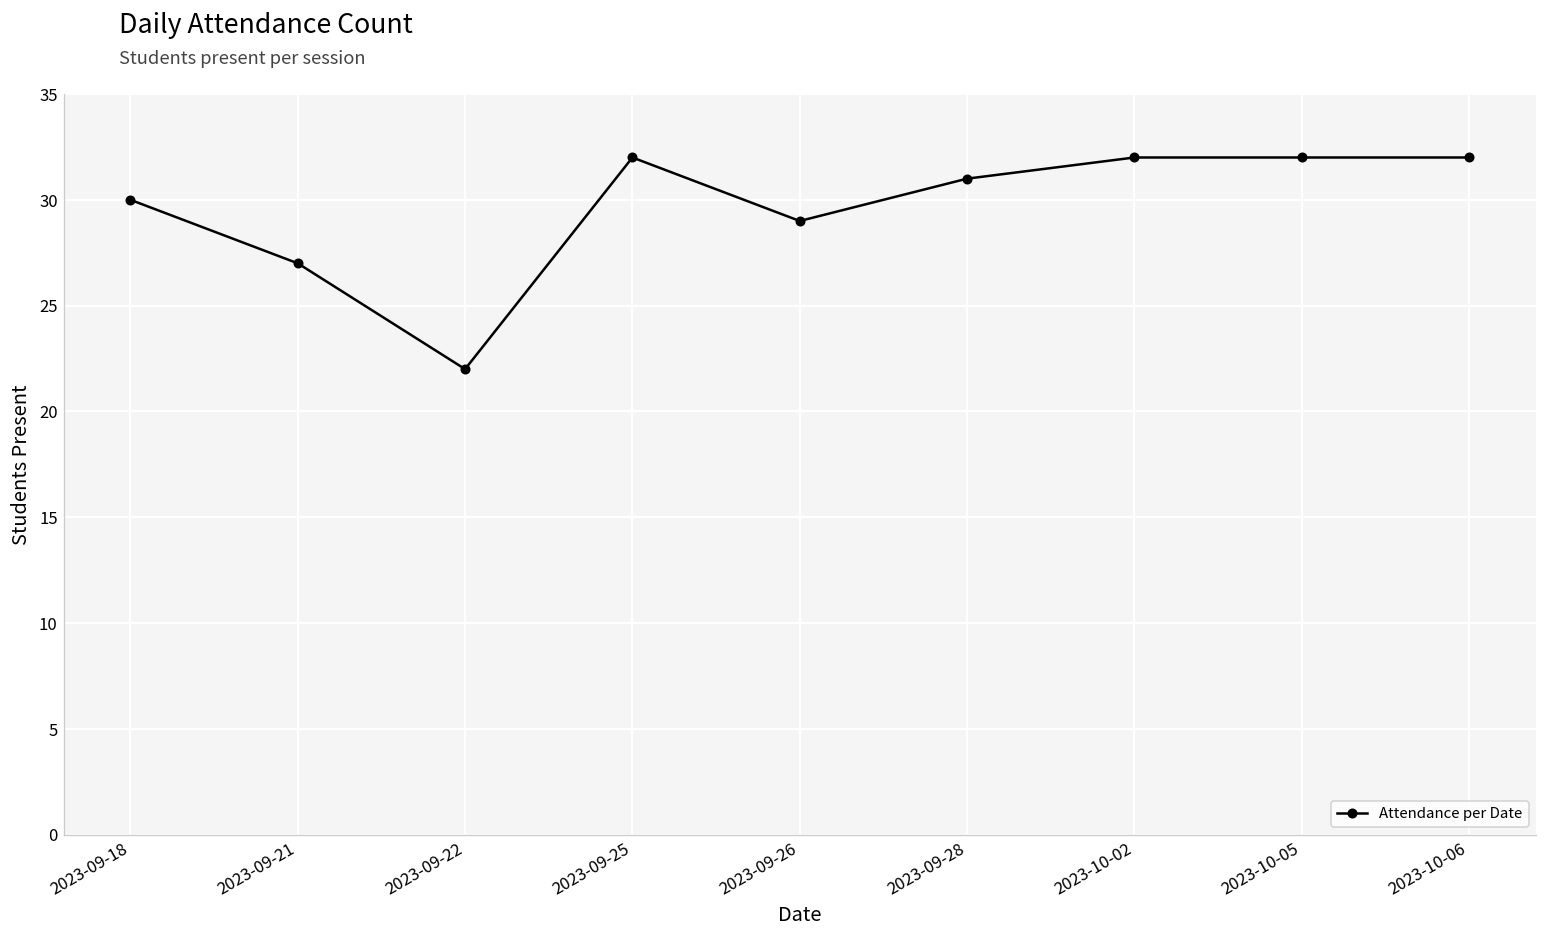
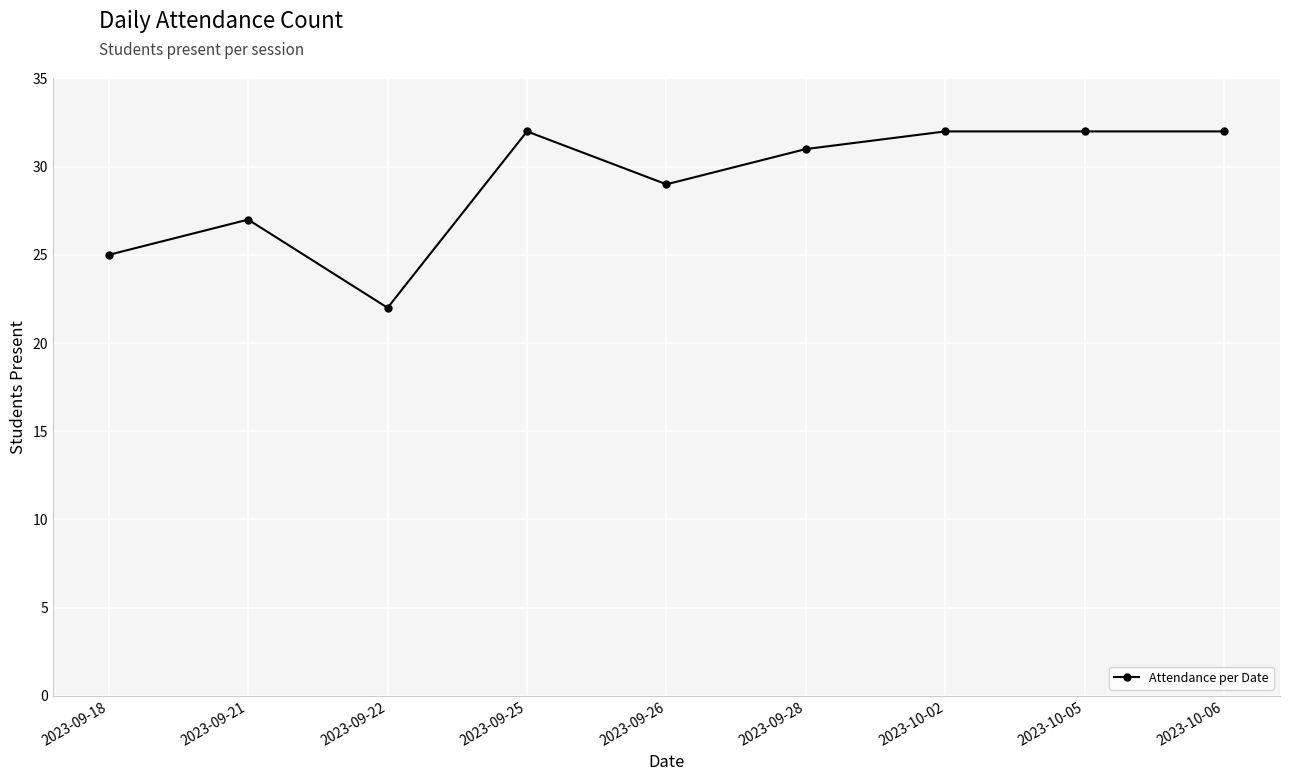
  {
-   "2023-09-18": 30,
+   "2023-09-18": 25,
    "2023-09-21": 27,
    "2023-09-22": 22,
    "2023-09-25": 32,
    "2023-09-26": 29,
    "2023-09-28": 31,
    "2023-10-02": 32,
    "2023-10-05": 32,
    "2023-10-06": 32
  }
